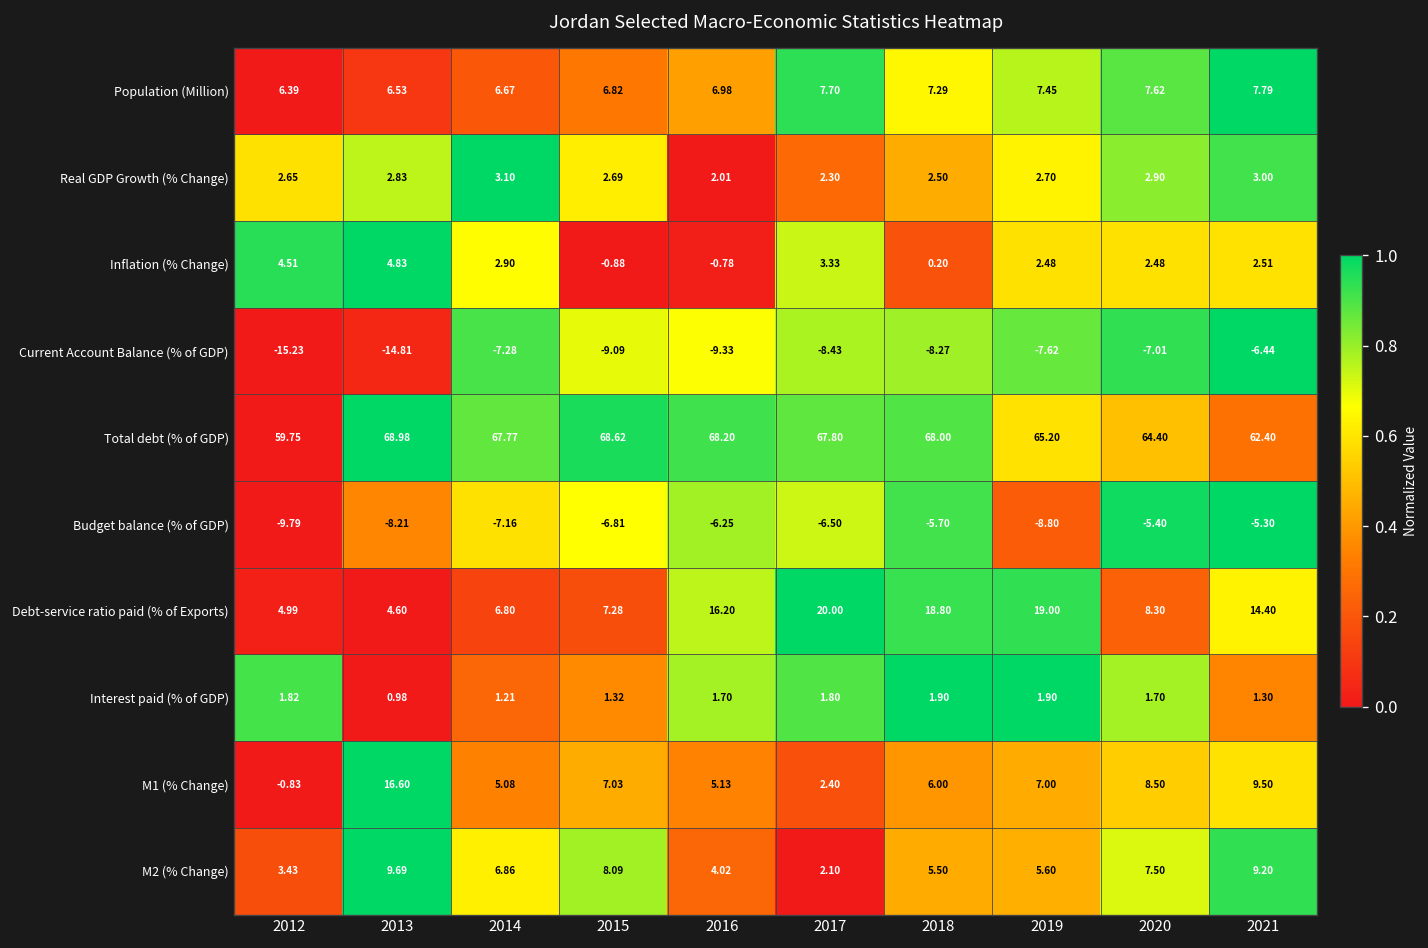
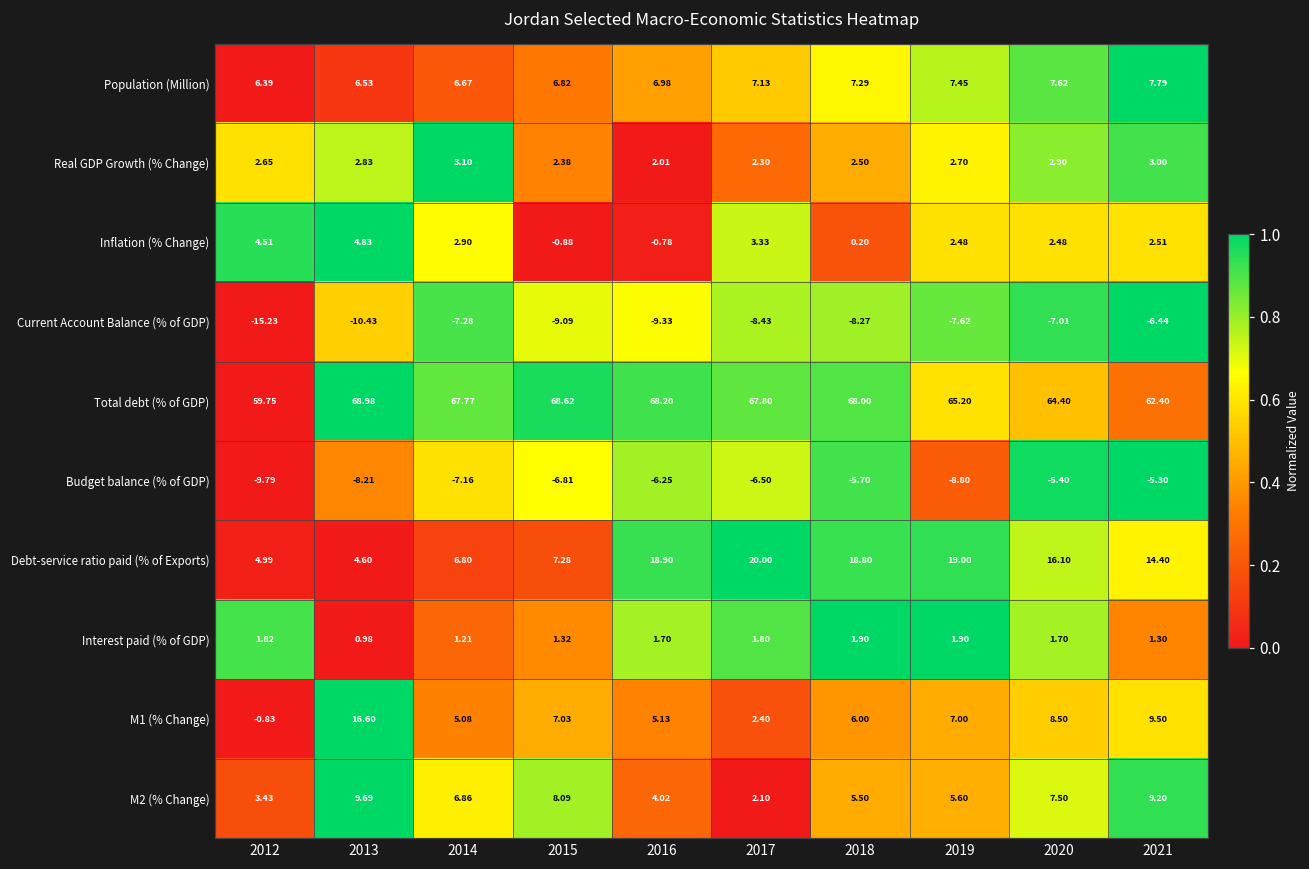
  {
    "Population (Million)": {
      "2012": 6.39,
      "2013": 6.53,
      "2014": 6.67,
      "2015": 6.82,
      "2016": 6.98,
-     "2017": 7.70,
+     "2017": 7.13,
      "2018": 7.29,
      "2019": 7.45,
      "2020": 7.62,
      "2021": 7.79
    },
    "Real GDP Growth (% Change)": {
      "2012": 2.65,
      "2013": 2.83,
      "2014": 3.10,
-     "2015": 2.69,
+     "2015": 2.38,
      "2016": 2.01,
      "2017": 2.30,
      "2018": 2.50,
      "2019": 2.70,
      "2020": 2.90,
      "2021": 3.00
    },
    "Inflation (% Change)": {
      "2012": 4.51,
      "2013": 4.83,
      "2014": 2.90,
      "2015": -0.88,
      "2016": -0.78,
      "2017": 3.33,
      "2018": 0.20,
      "2019": 2.48,
      "2020": 2.48,
      "2021": 2.51
    },
    "Current Account Balance (% of GDP)": {
      "2012": -15.23,
-     "2013": -14.81,
+     "2013": -10.43,
      "2014": -7.28,
      "2015": -9.09,
      "2016": -9.33,
      "2017": -8.43,
      "2018": -8.27,
      "2019": -7.62,
      "2020": -7.01,
      "2021": -6.44
    },
    "Total debt (% of GDP)": {
      "2012": 59.75,
      "2013": 68.98,
      "2014": 67.77,
      "2015": 68.62,
      "2016": 68.20,
      "2017": 67.80,
      "2018": 68.00,
      "2019": 65.20,
      "2020": 64.40,
      "2021": 62.40
    },
    "Budget balance (% of GDP)": {
      "2012": -9.79,
      "2013": -8.21,
      "2014": -7.16,
      "2015": -6.81,
      "2016": -6.25,
      "2017": -6.50,
      "2018": -5.70,
      "2019": -8.80,
      "2020": -5.40,
      "2021": -5.30
    },
    "Debt-service ratio paid (% of Exports)": {
      "2012": 4.99,
      "2013": 4.60,
      "2014": 6.80,
      "2015": 7.28,
-     "2016": 16.20,
+     "2016": 18.90,
      "2017": 20.00,
      "2018": 18.80,
      "2019": 19.00,
-     "2020": 8.30,
+     "2020": 16.10,
      "2021": 14.40
    },
    "Interest paid (% of GDP)": {
      "2012": 1.82,
      "2013": 0.98,
      "2014": 1.21,
      "2015": 1.32,
      "2016": 1.70,
      "2017": 1.80,
      "2018": 1.90,
      "2019": 1.90,
      "2020": 1.70,
      "2021": 1.30
    },
    "M1 (% Change)": {
      "2012": -0.83,
      "2013": 16.60,
      "2014": 5.08,
      "2015": 7.03,
      "2016": 5.13,
      "2017": 2.40,
      "2018": 6.00,
      "2019": 7.00,
      "2020": 8.50,
      "2021": 9.50
    },
    "M2 (% Change)": {
      "2012": 3.43,
      "2013": 9.69,
      "2014": 6.86,
      "2015": 8.09,
      "2016": 4.02,
      "2017": 2.10,
      "2018": 5.50,
      "2019": 5.60,
      "2020": 7.50,
      "2021": 9.20
    }
  }
